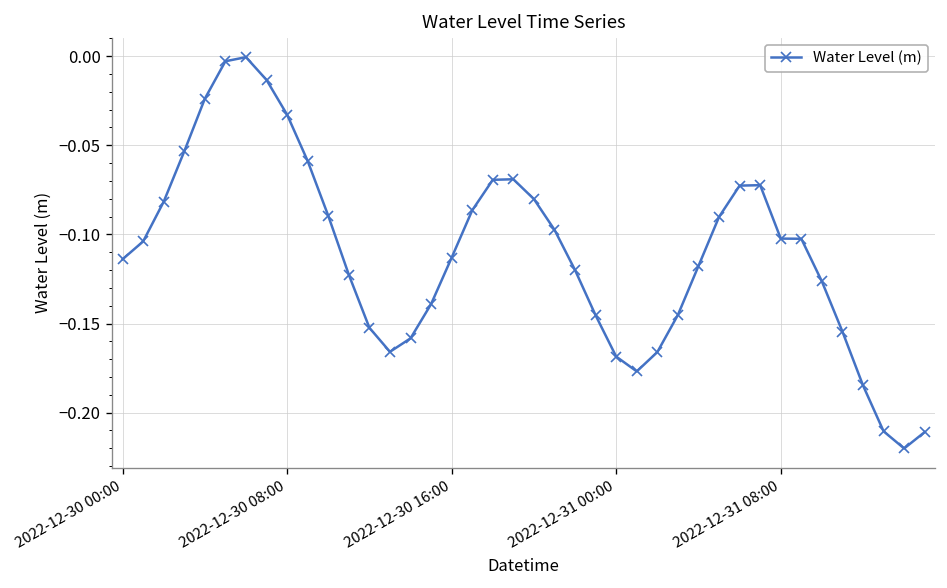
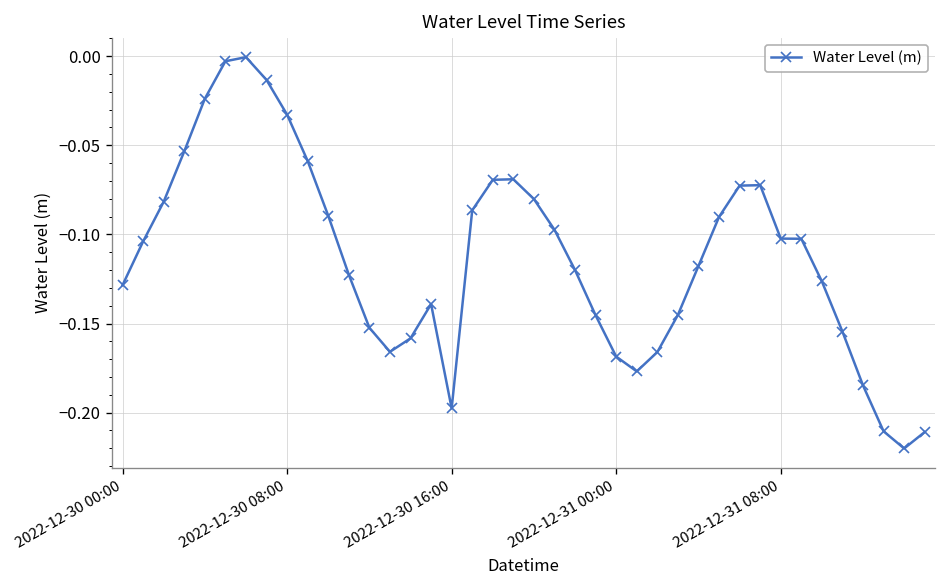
  {
-   "2022-12-30 00:00": -0.114,
+   "2022-12-30 00:00": -0.128,
    "2022-12-30 08:00": -0.033,
-   "2022-12-30 16:00": -0.113,
+   "2022-12-30 16:00": -0.198,
    "2022-12-31 00:00": -0.169,
    "2022-12-31 08:00": -0.102
  }
